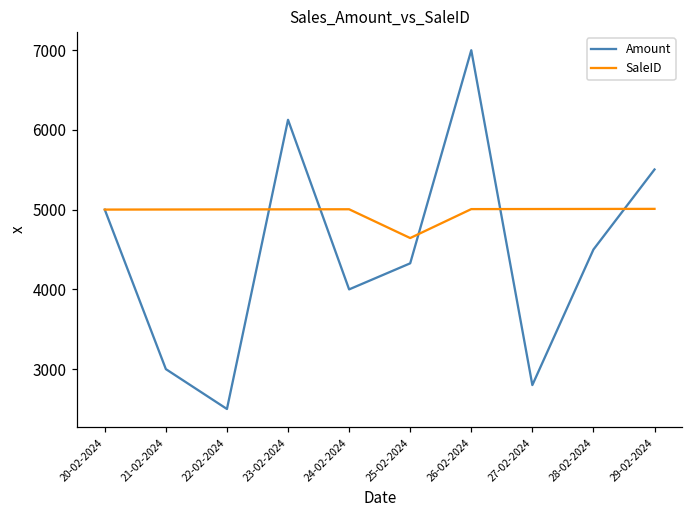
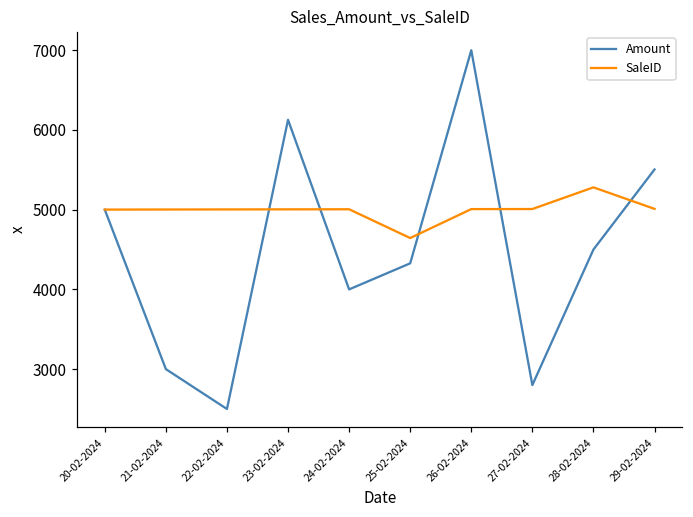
  {
    "Amount": {
      "21-02-2024": 3000,
      "22-02-2024": 2500,
      "23-02-2024": 6100,
      "24-02-2024": 4000,
      "25-02-2024": 4300,
      "26-02-2024": 7000,
      "27-02-2024": 2800,
      "28-02-2024": 4500,
      "29-02-2024": 5500
    },
    "SaleID": {
      "21-02-2024": 5000,
      "22-02-2024": 5000,
      "23-02-2024": 5000,
      "24-02-2024": 5000,
      "25-02-2024": 4600,
      "26-02-2024": 5000,
      "27-02-2024": 5000,
-     "28-02-2024": 5000,
+     "28-02-2024": 5300,
      "29-02-2024": 5000
    }
  }
